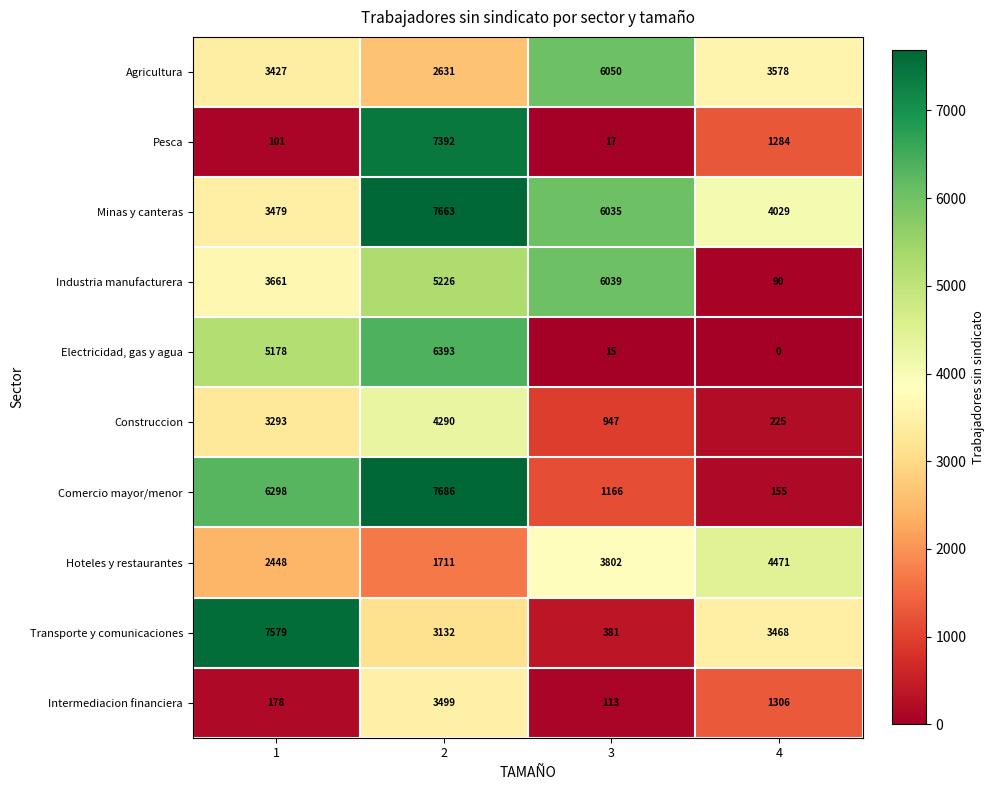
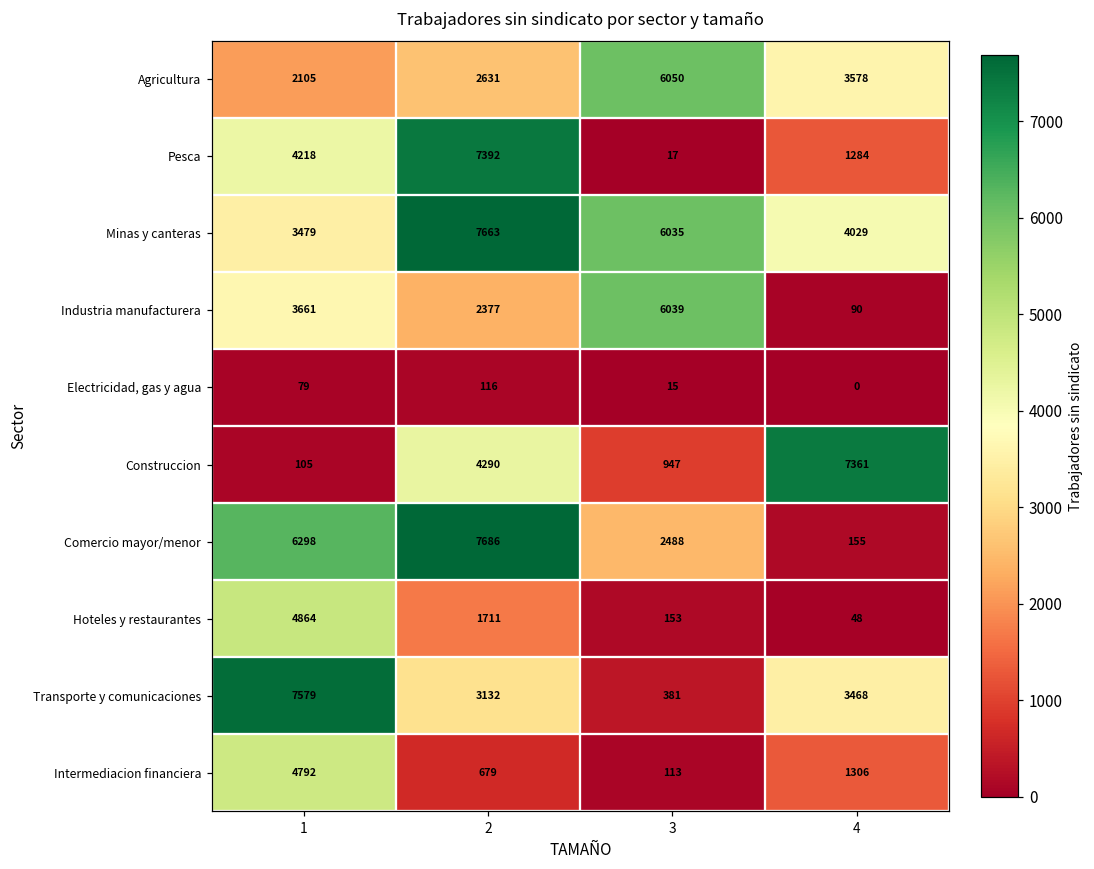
  {
    "Agricultura": {
-     "1": 3427,
+     "1": 2105,
      "2": 2631,
      "3": 6050,
      "4": 3578
    },
    "Pesca": {
-     "1": 101,
+     "1": 4218,
      "2": 7392,
      "3": 17,
      "4": 1284
    },
    "Minas y canteras": {
      "1": 3479,
      "2": 7663,
      "3": 6035,
      "4": 4029
    },
    "Industria manufacturera": {
      "1": 3661,
-     "2": 5226,
+     "2": 2377,
      "3": 6039,
      "4": 90
    },
    "Electricidad, gas y agua": {
-     "1": 5178,
-     "2": 6393,
+     "1": 79,
+     "2": 116,
      "3": 15,
      "4": 0
    },
    "Construccion": {
-     "1": 3293,
+     "1": 105,
      "2": 4290,
      "3": 947,
-     "4": 225
+     "4": 7361
    },
    "Comercio mayor/menor": {
      "1": 6298,
      "2": 7686,
-     "3": 1166,
+     "3": 2488,
      "4": 155
    },
    "Hoteles y restaurantes": {
-     "1": 2448,
+     "1": 4864,
      "2": 1711,
-     "3": 3802,
-     "4": 4471
+     "3": 153,
+     "4": 48
    },
    "Transporte y comunicaciones": {
      "1": 7579,
      "2": 3132,
      "3": 381,
      "4": 3468
    },
    "Intermediacion financiera": {
-     "1": 178,
-     "2": 3499,
+     "1": 4792,
+     "2": 679,
      "3": 113,
      "4": 1306
    }
  }
